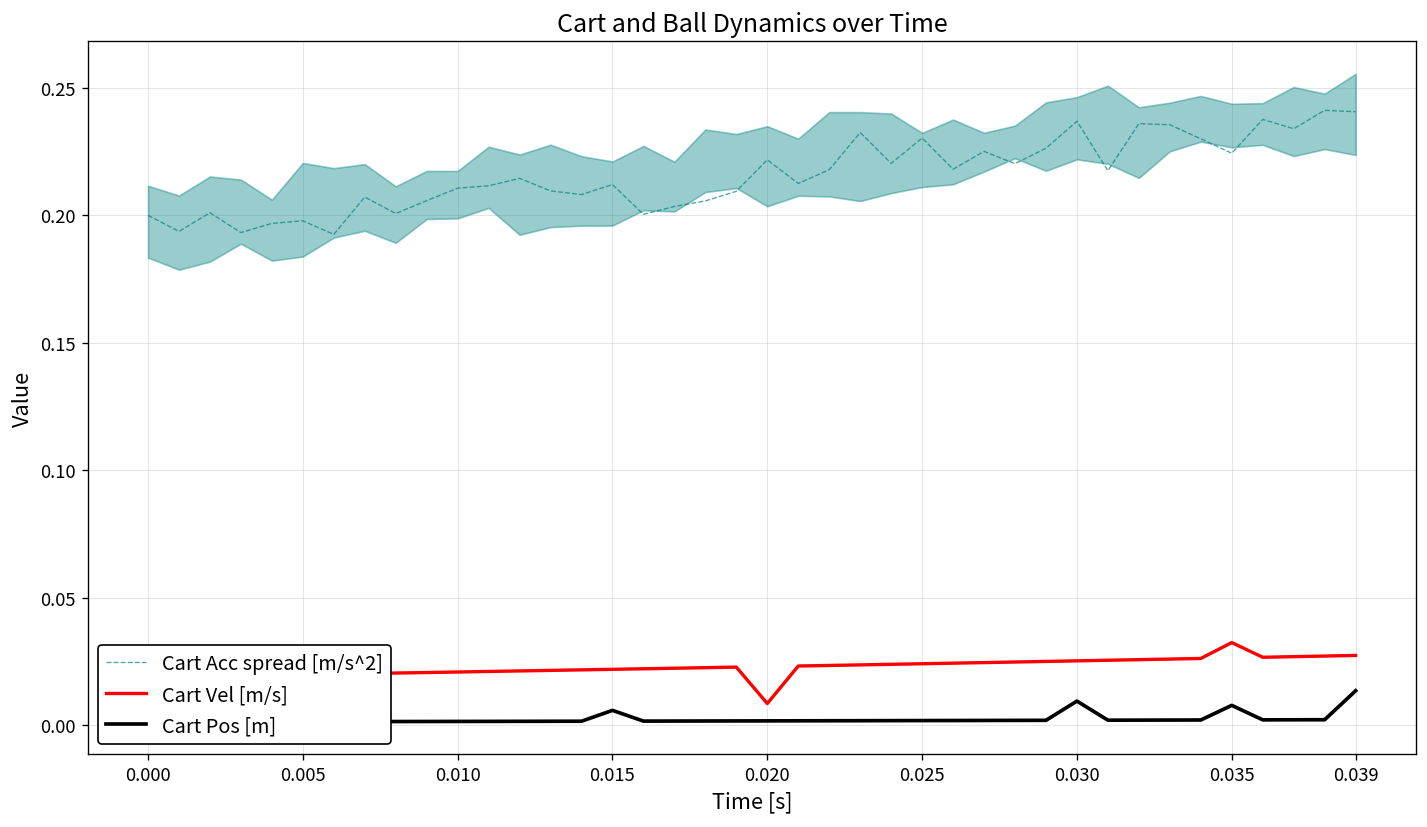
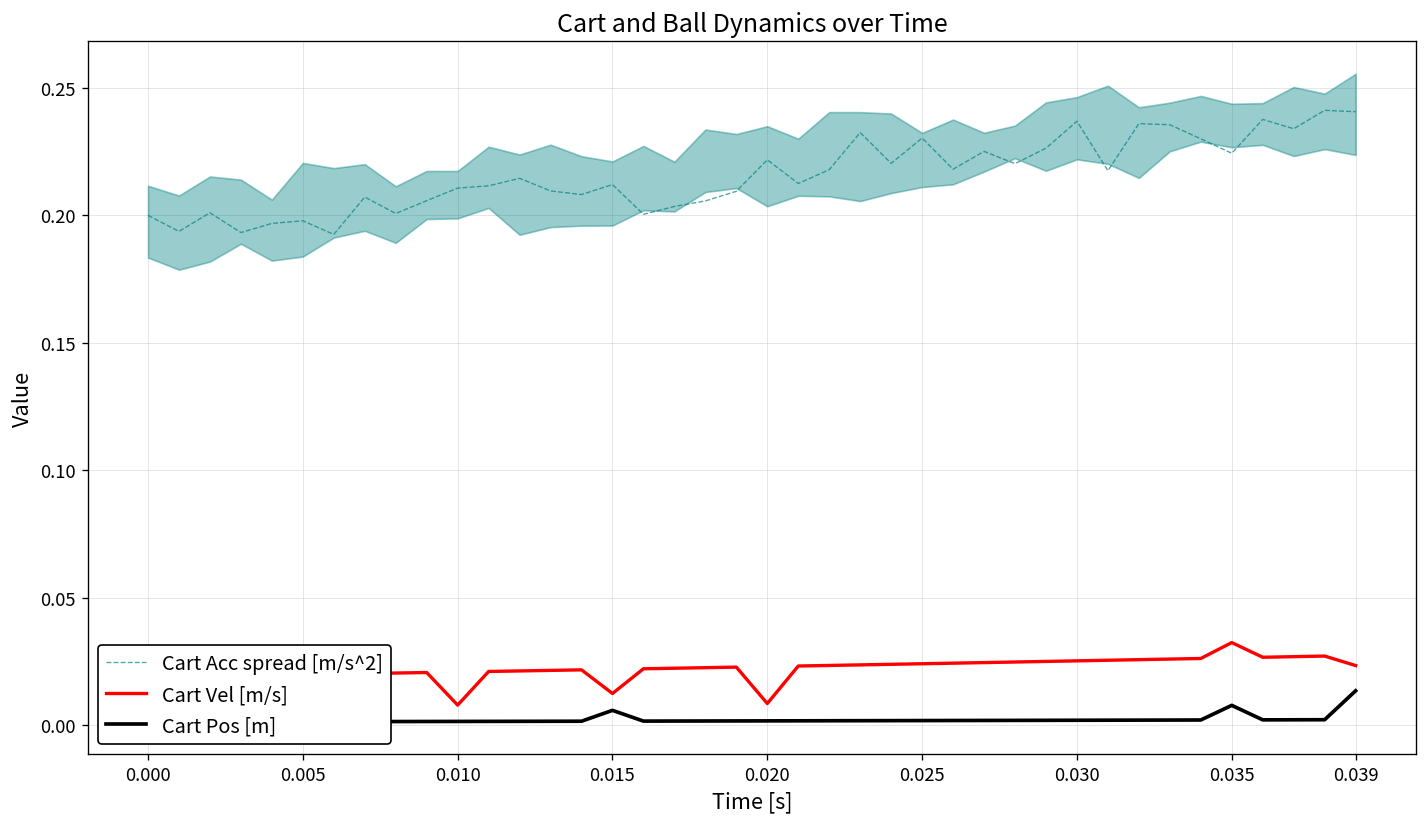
  {
    "Cart Vel [m/s]": {
-     "0.010": 0.021,
-     "0.015": 0.022,
+     "0.010": 0.008,
+     "0.015": 0.013,
      "0.020": 0.009,
      "0.025": 0.024,
      "0.030": 0.025,
      "0.035": 0.032,
-     "0.039": 0.027
+     "0.039": 0.023
    },
    "Cart Pos [m]": {
      "0.010": 0.002,
      "0.015": 0.006,
      "0.020": 0.002,
      "0.025": 0.002,
-     "0.030": 0.010,
+     "0.030": 0.002,
      "0.035": 0.008,
      "0.039": 0.014
    }
  }
